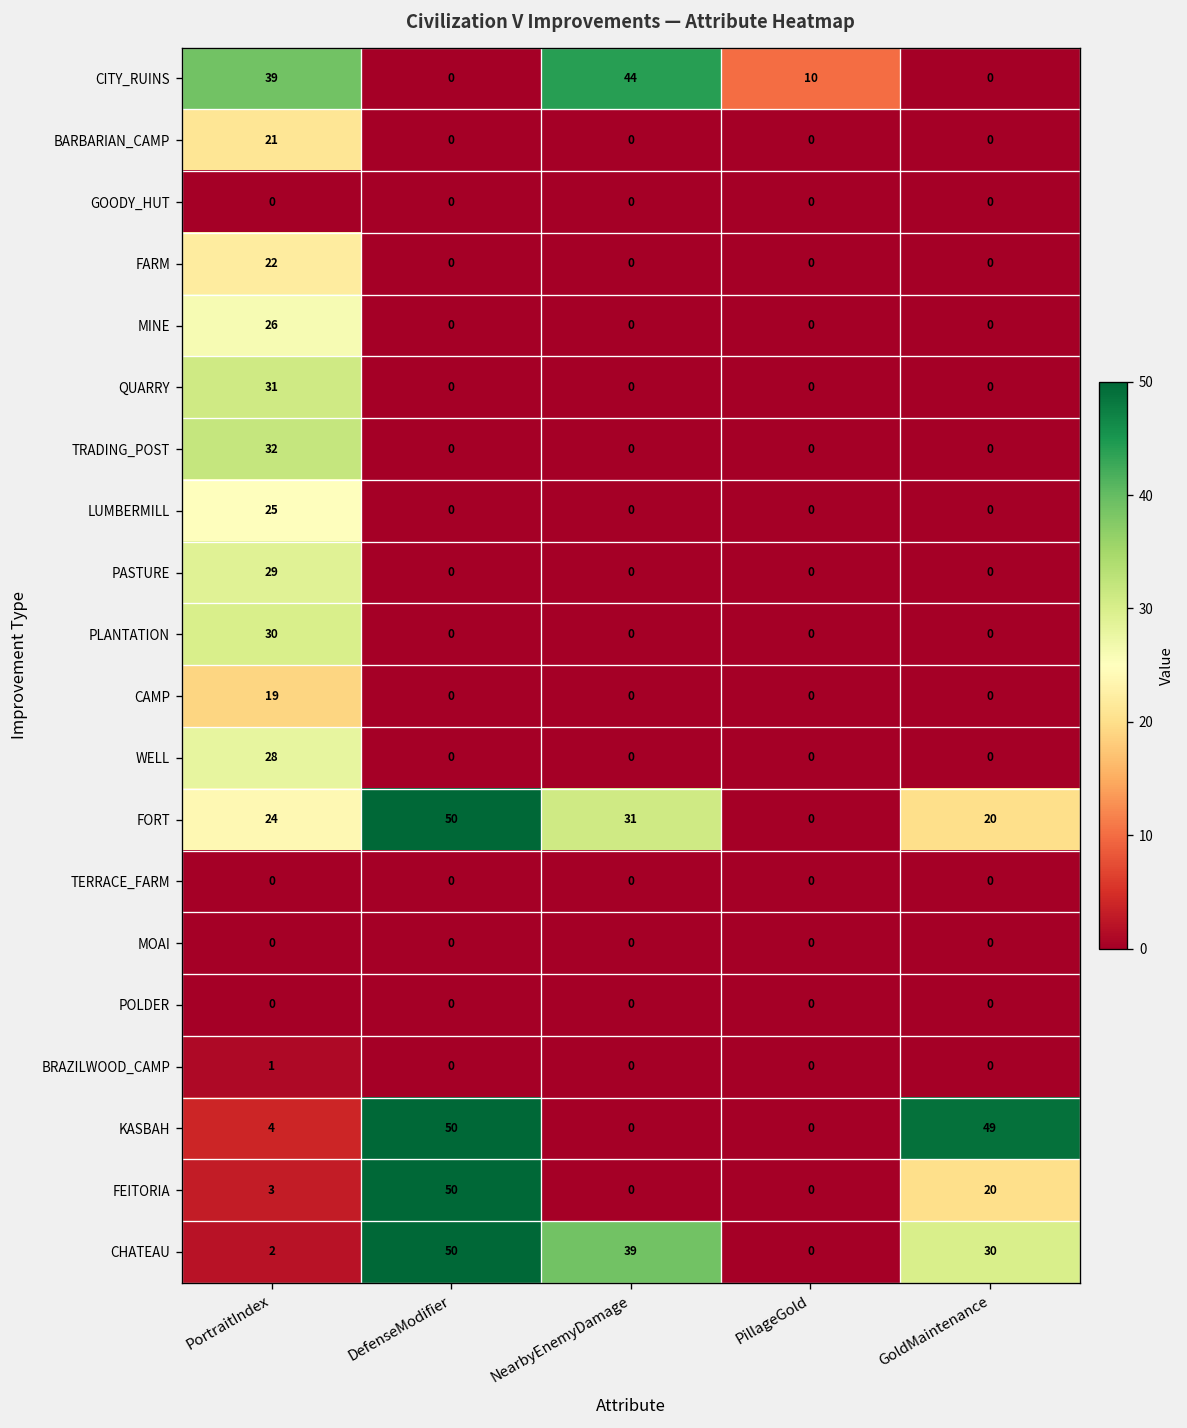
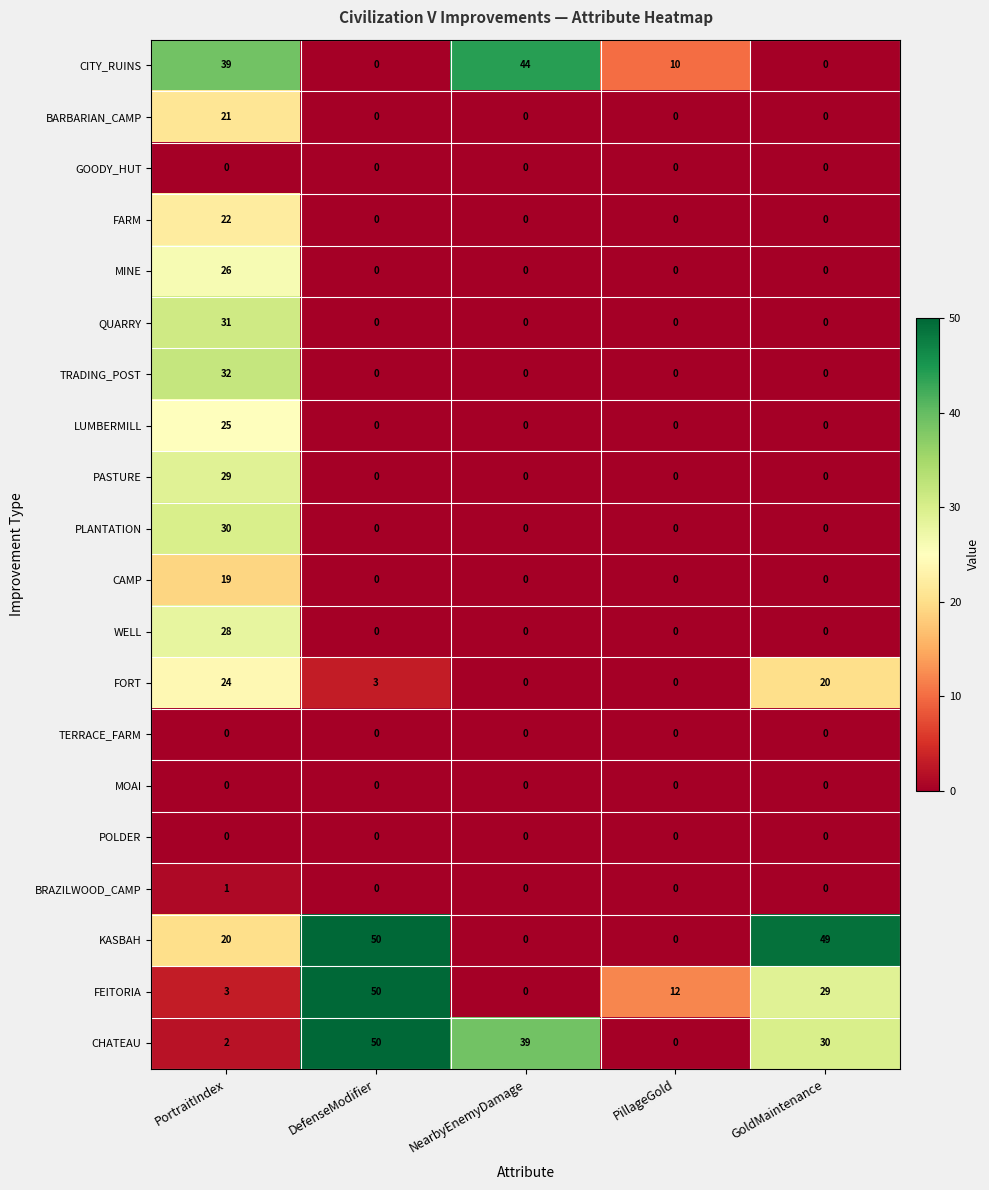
  {
    "CITY_RUINS": {
      "PortraitIndex": 39,
      "DefenseModifier": 0,
      "NearbyEnemyDamage": 44,
      "PillageGold": 10,
      "GoldMaintenance": 0
    },
    "BARBARIAN_CAMP": {
      "PortraitIndex": 21,
      "DefenseModifier": 0,
      "NearbyEnemyDamage": 0,
      "PillageGold": 0,
      "GoldMaintenance": 0
    },
    "GOODY_HUT": {
      "PortraitIndex": 0,
      "DefenseModifier": 0,
      "NearbyEnemyDamage": 0,
      "PillageGold": 0,
      "GoldMaintenance": 0
    },
    "FARM": {
      "PortraitIndex": 22,
      "DefenseModifier": 0,
      "NearbyEnemyDamage": 0,
      "PillageGold": 0,
      "GoldMaintenance": 0
    },
    "MINE": {
      "PortraitIndex": 26,
      "DefenseModifier": 0,
      "NearbyEnemyDamage": 0,
      "PillageGold": 0,
      "GoldMaintenance": 0
    },
    "QUARRY": {
      "PortraitIndex": 31,
      "DefenseModifier": 0,
      "NearbyEnemyDamage": 0,
      "PillageGold": 0,
      "GoldMaintenance": 0
    },
    "TRADING_POST": {
      "PortraitIndex": 32,
      "DefenseModifier": 0,
      "NearbyEnemyDamage": 0,
      "PillageGold": 0,
      "GoldMaintenance": 0
    },
    "LUMBERMILL": {
      "PortraitIndex": 25,
      "DefenseModifier": 0,
      "NearbyEnemyDamage": 0,
      "PillageGold": 0,
      "GoldMaintenance": 0
    },
    "PASTURE": {
      "PortraitIndex": 29,
      "DefenseModifier": 0,
      "NearbyEnemyDamage": 0,
      "PillageGold": 0,
      "GoldMaintenance": 0
    },
    "PLANTATION": {
      "PortraitIndex": 30,
      "DefenseModifier": 0,
      "NearbyEnemyDamage": 0,
      "PillageGold": 0,
      "GoldMaintenance": 0
    },
    "CAMP": {
      "PortraitIndex": 19,
      "DefenseModifier": 0,
      "NearbyEnemyDamage": 0,
      "PillageGold": 0,
      "GoldMaintenance": 0
    },
    "WELL": {
      "PortraitIndex": 28,
      "DefenseModifier": 0,
      "NearbyEnemyDamage": 0,
      "PillageGold": 0,
      "GoldMaintenance": 0
    },
    "FORT": {
      "PortraitIndex": 24,
-     "DefenseModifier": 50,
-     "NearbyEnemyDamage": 31,
+     "DefenseModifier": 3,
+     "NearbyEnemyDamage": 0,
      "PillageGold": 0,
      "GoldMaintenance": 20
    },
    "TERRACE_FARM": {
      "PortraitIndex": 0,
      "DefenseModifier": 0,
      "NearbyEnemyDamage": 0,
      "PillageGold": 0,
      "GoldMaintenance": 0
    },
    "MOAI": {
      "PortraitIndex": 0,
      "DefenseModifier": 0,
      "NearbyEnemyDamage": 0,
      "PillageGold": 0,
      "GoldMaintenance": 0
    },
    "POLDER": {
      "PortraitIndex": 0,
      "DefenseModifier": 0,
      "NearbyEnemyDamage": 0,
      "PillageGold": 0,
      "GoldMaintenance": 0
    },
    "BRAZILWOOD_CAMP": {
      "PortraitIndex": 1,
      "DefenseModifier": 0,
      "NearbyEnemyDamage": 0,
      "PillageGold": 0,
      "GoldMaintenance": 0
    },
    "KASBAH": {
-     "PortraitIndex": 4,
+     "PortraitIndex": 20,
      "DefenseModifier": 50,
      "NearbyEnemyDamage": 0,
      "PillageGold": 0,
      "GoldMaintenance": 49
    },
    "FEITORIA": {
      "PortraitIndex": 3,
      "DefenseModifier": 50,
      "NearbyEnemyDamage": 0,
-     "PillageGold": 0,
-     "GoldMaintenance": 20
+     "PillageGold": 12,
+     "GoldMaintenance": 29
    },
    "CHATEAU": {
      "PortraitIndex": 2,
      "DefenseModifier": 50,
      "NearbyEnemyDamage": 39,
      "PillageGold": 0,
      "GoldMaintenance": 30
    }
  }
